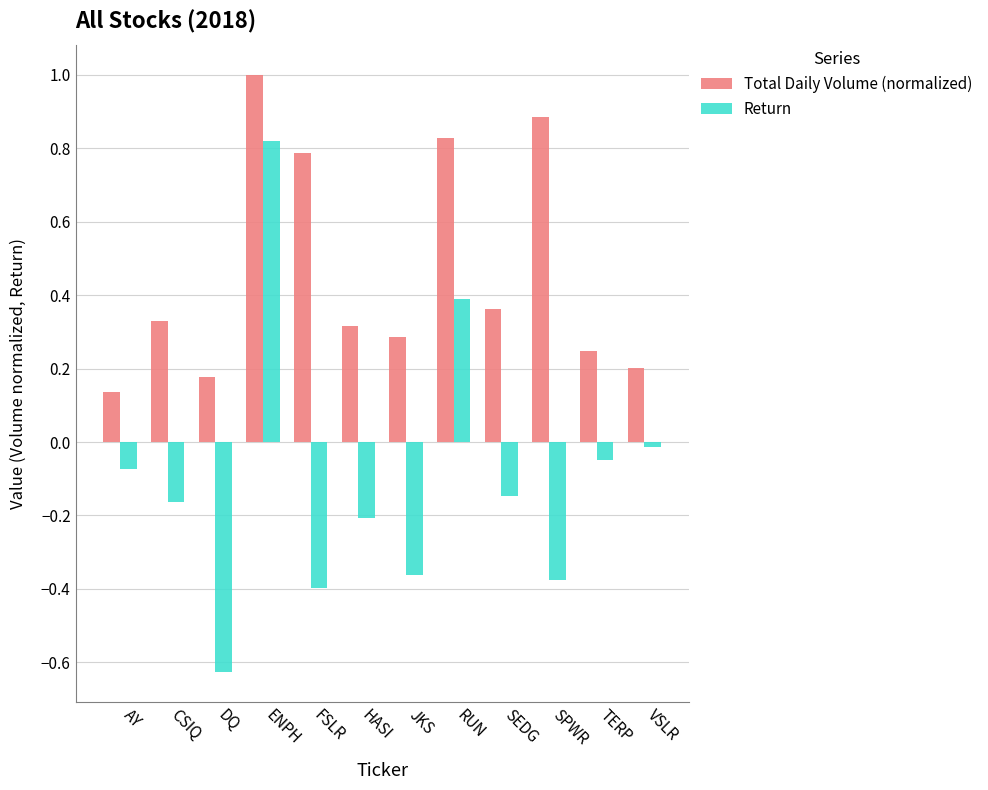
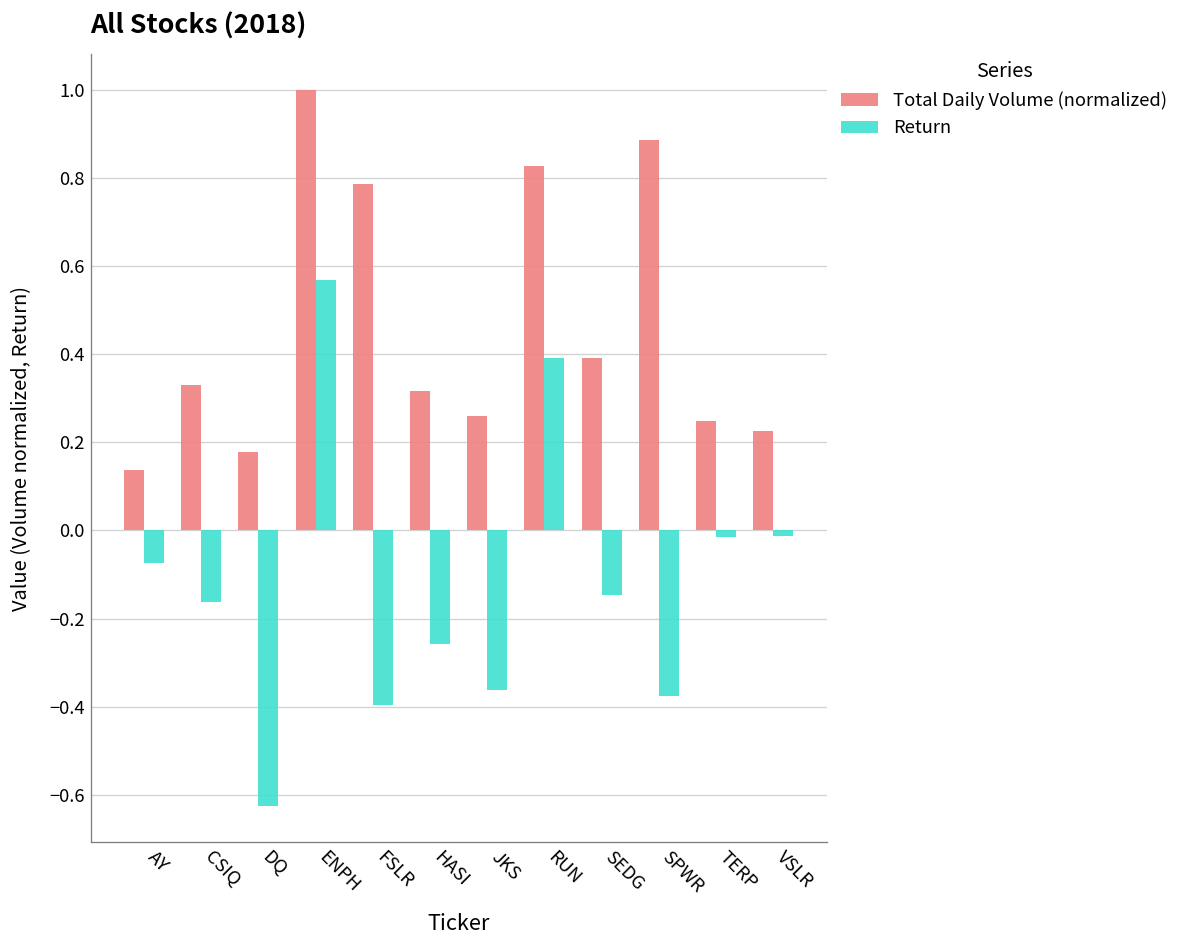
  {
    "Total Daily Volume (normalized)": {
      "AY": 0.14,
      "CSIQ": 0.33,
      "DQ": 0.18,
      "ENPH": 1.00,
      "FSLR": 0.79,
      "HASI": 0.32,
-     "JKS": 0.29,
+     "JKS": 0.26,
      "RUN": 0.83,
-     "SEDG": 0.36,
+     "SEDG": 0.39,
      "SPWR": 0.89,
      "TERP": 0.25,
-     "VSLR": 0.20
+     "VSLR": 0.22
    },
    "Return": {
      "AY": -0.07,
      "CSIQ": -0.16,
      "DQ": -0.63,
-     "ENPH": 0.82,
+     "ENPH": 0.57,
      "FSLR": -0.40,
-     "HASI": -0.21,
+     "HASI": -0.26,
      "JKS": -0.36,
      "RUN": 0.39,
      "SEDG": -0.15,
      "SPWR": -0.38,
-     "TERP": -0.05,
+     "TERP": -0.01,
      "VSLR": -0.01
    }
  }
